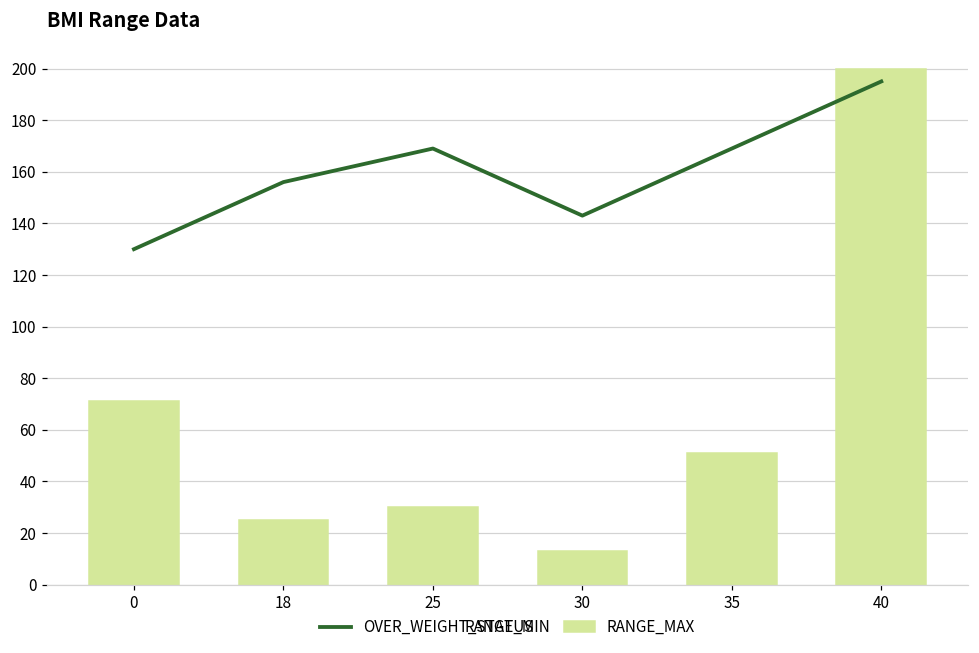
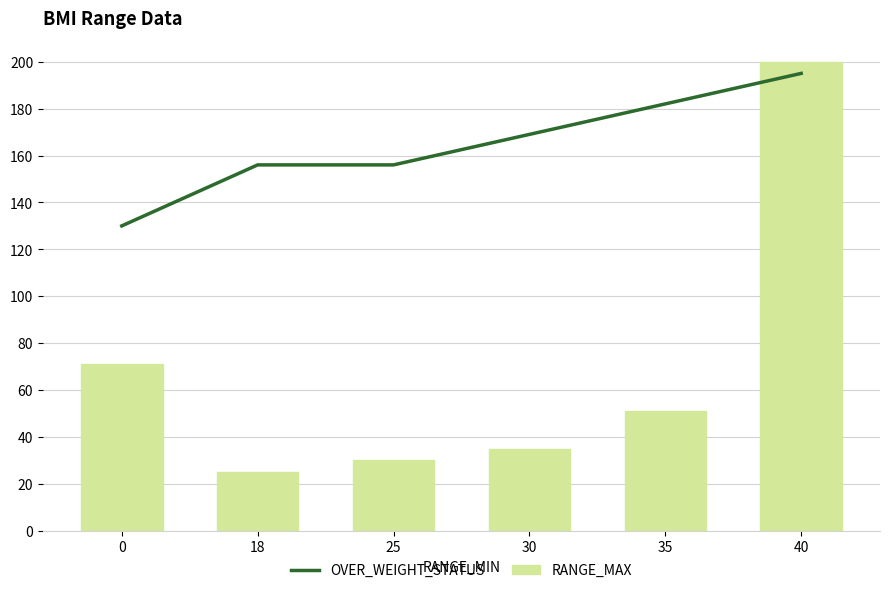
  {
    "OVER_WEIGHT_STATUS": {
      "0": 130,
      "18": 156,
-     "25": 169,
-     "30": 143,
-     "35": 169,
+     "25": 156,
+     "30": 169,
+     "35": 182,
      "40": 195
    },
    "RANGE_MAX": {
      "0": 71,
      "18": 25,
      "25": 30,
-     "30": 13,
+     "30": 35,
      "35": 51,
      "40": 200
    }
  }
